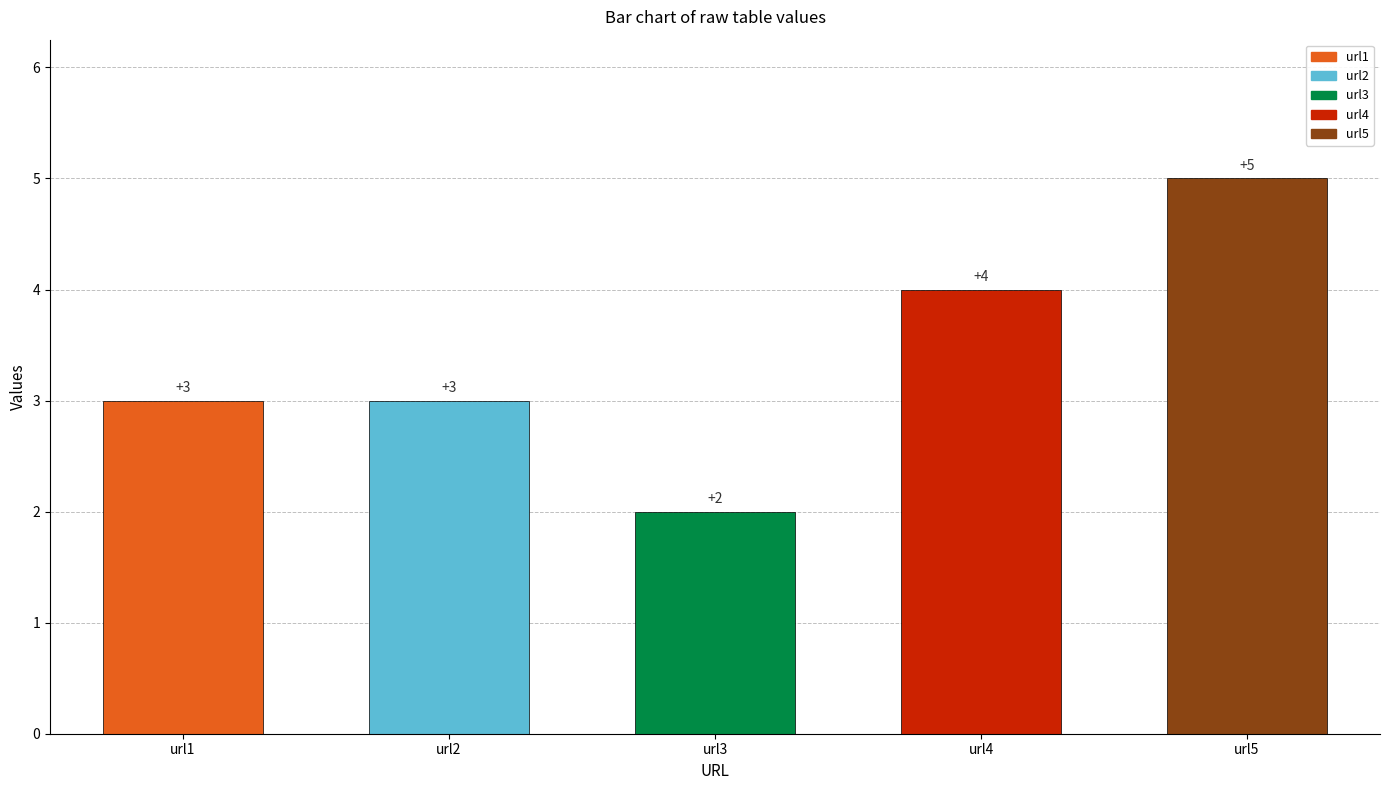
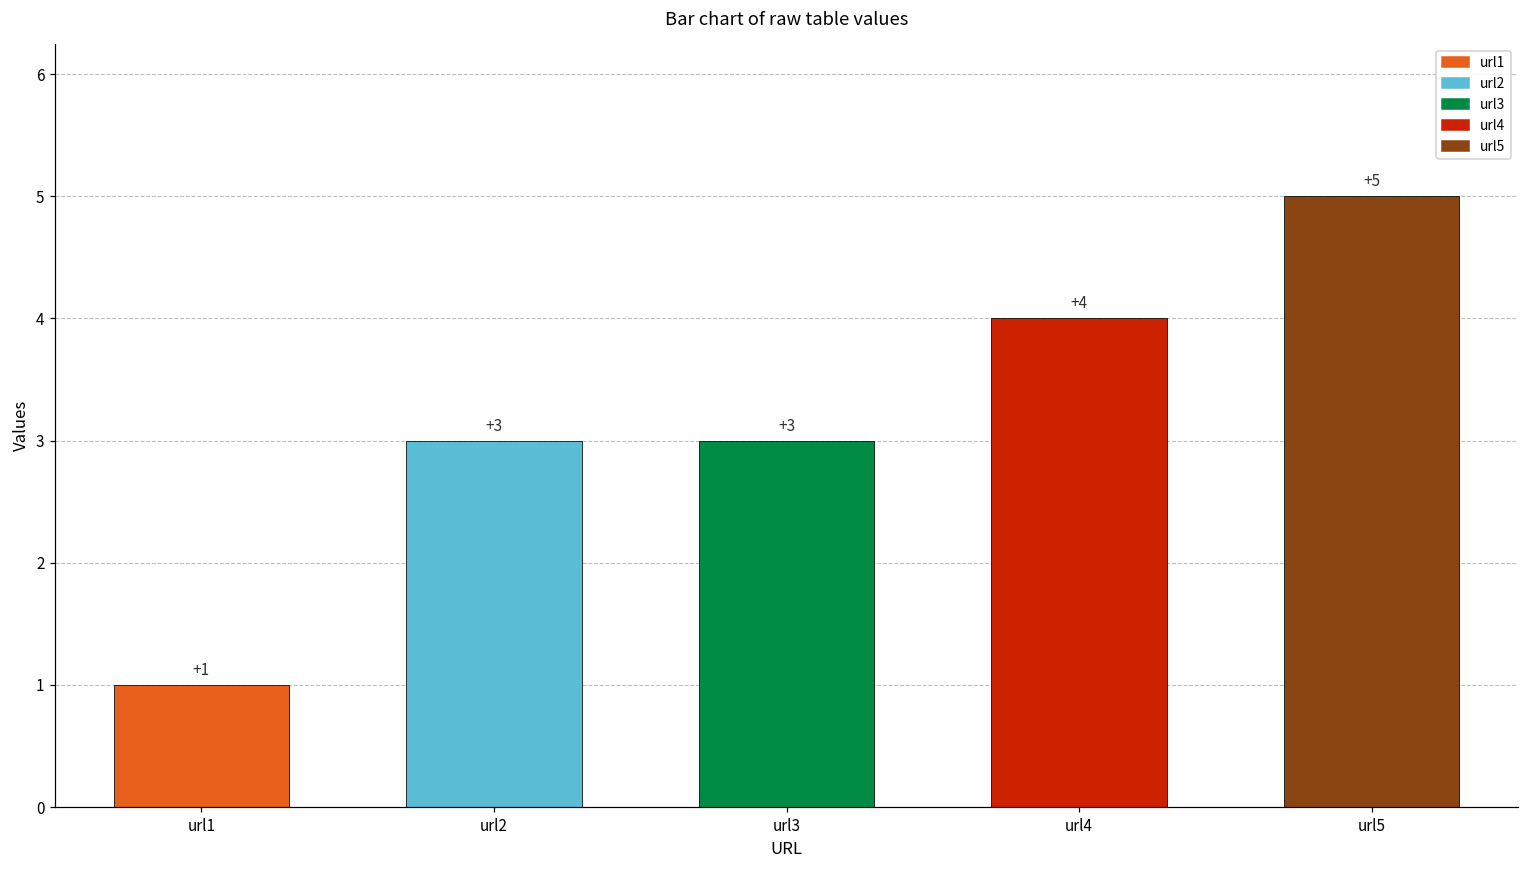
  {
-   "url1": "+3",
+   "url1": "+1",
    "url2": "+3",
-   "url3": "+2",
+   "url3": "+3",
    "url4": "+4",
    "url5": "+5"
  }
